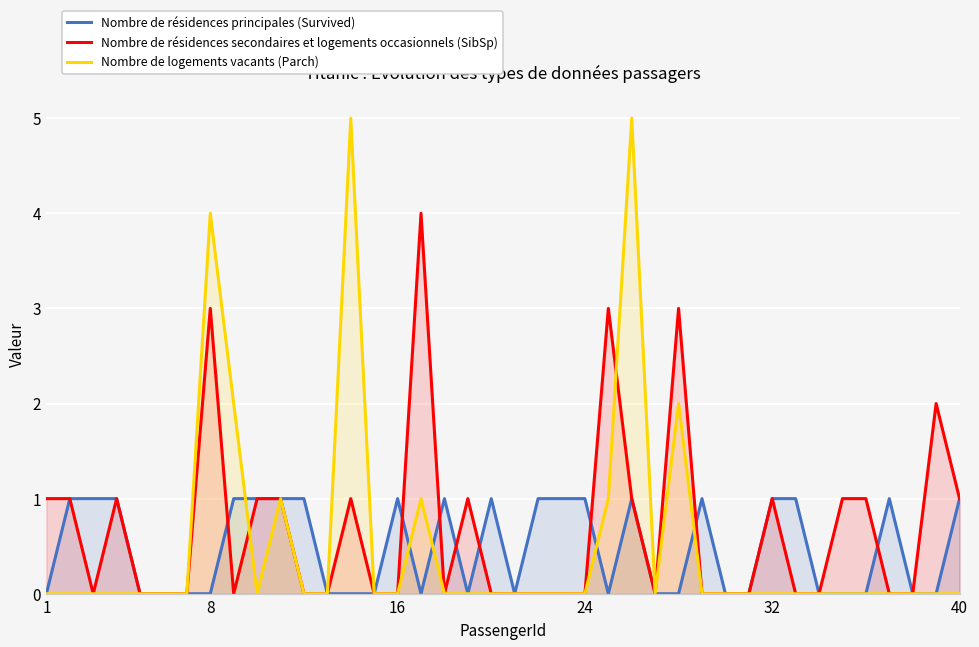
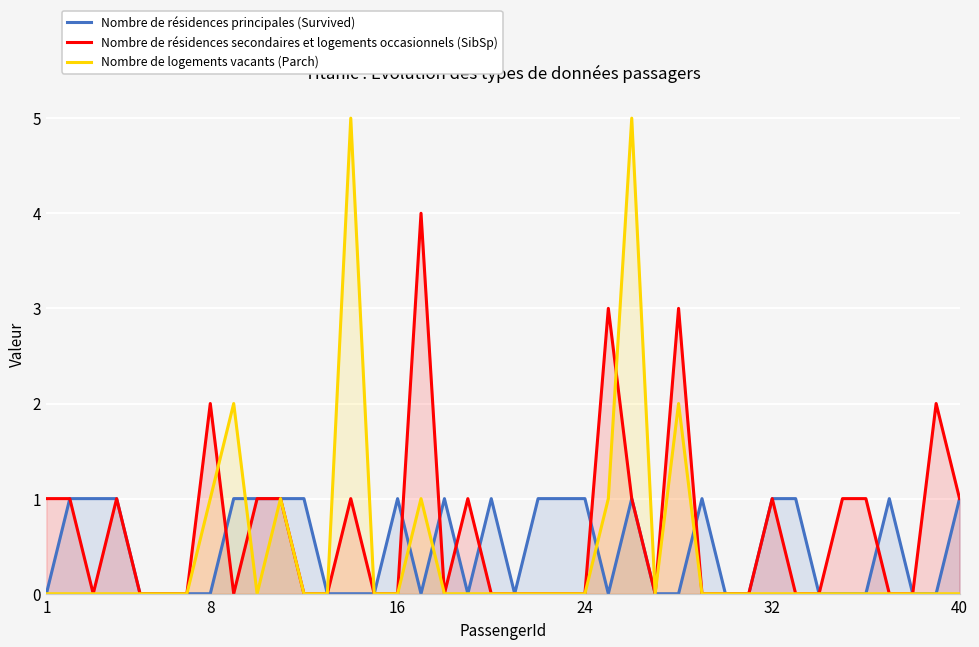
  {
    "Nombre de résidences principales (Survived)": {
      "8": 0,
      "16": 1,
      "24": 1
    },
    "Nombre de résidences secondaires et logements occasionnels (SibSp)": {
      "1": 1,
-     "8": 3
+     "8": 2
    },
    "Nombre de logements vacants (Parch)": {
-     "8": 4,
+     "8": 1,
      "32": 0,
      "40": 0
    }
  }
